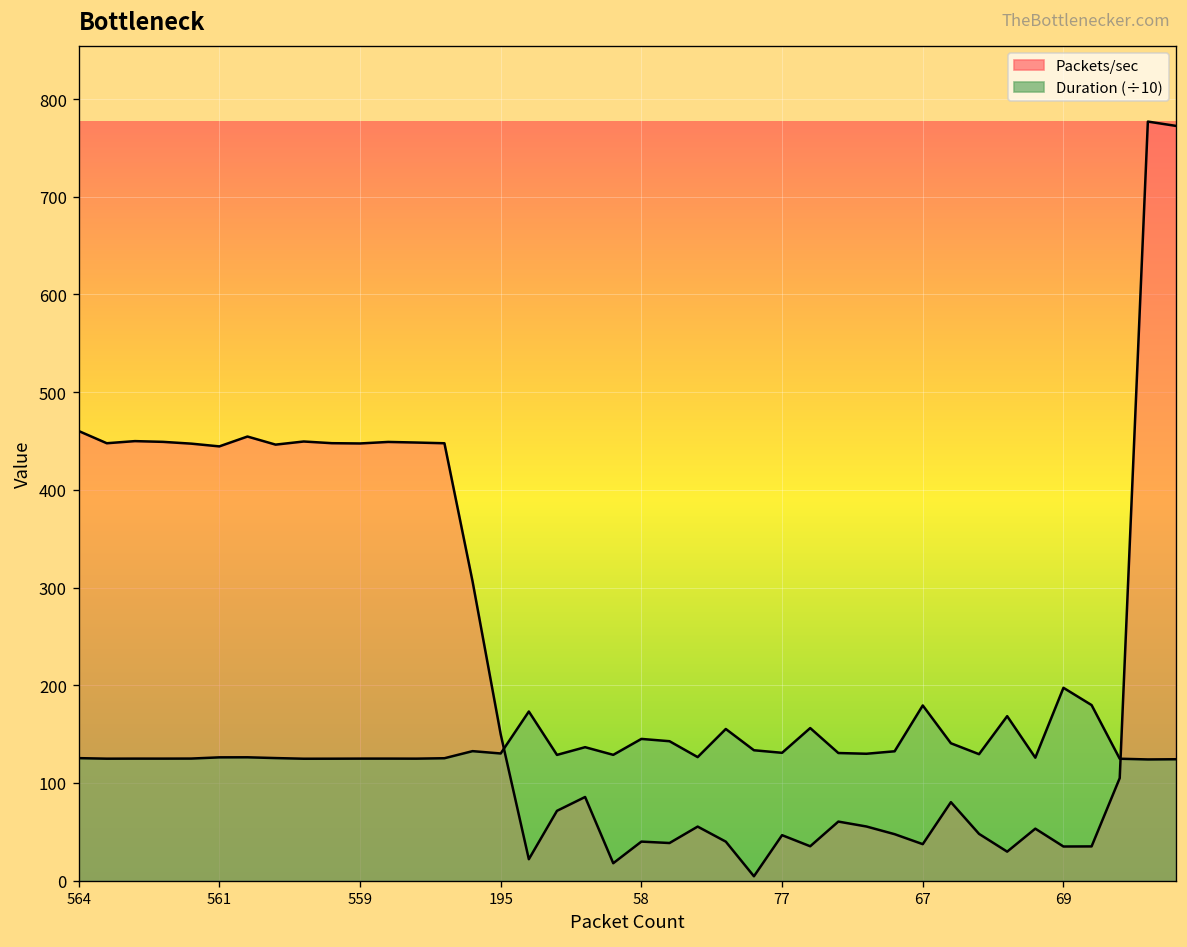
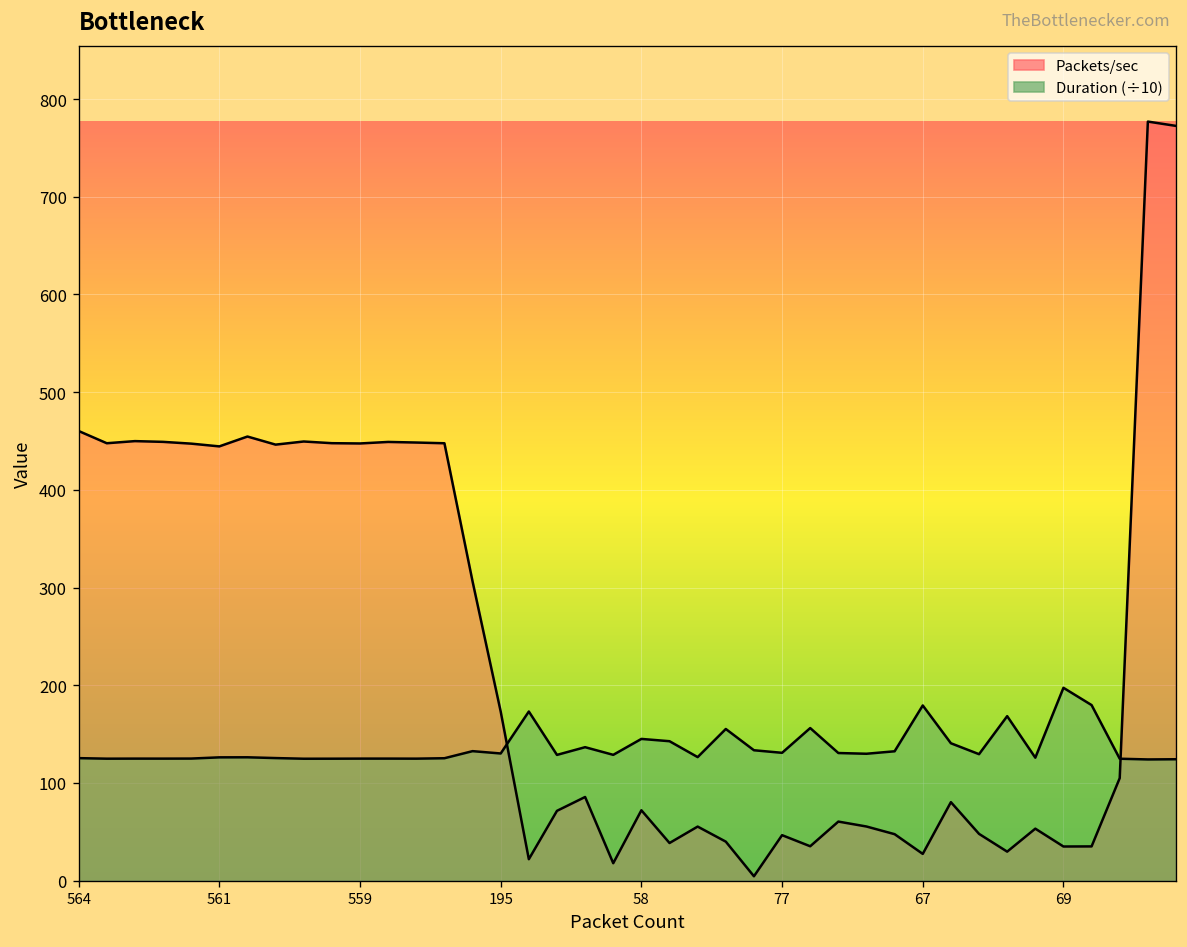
  {
    "Packets/sec": {
      "564": 460,
      "561": 440,
      "559": 450,
-     "195": 150,
-     "58": 40,
+     "195": 170,
+     "58": 70,
      "77": 50,
-     "67": 40,
+     "67": 30,
      "69": 30
    }
  }
